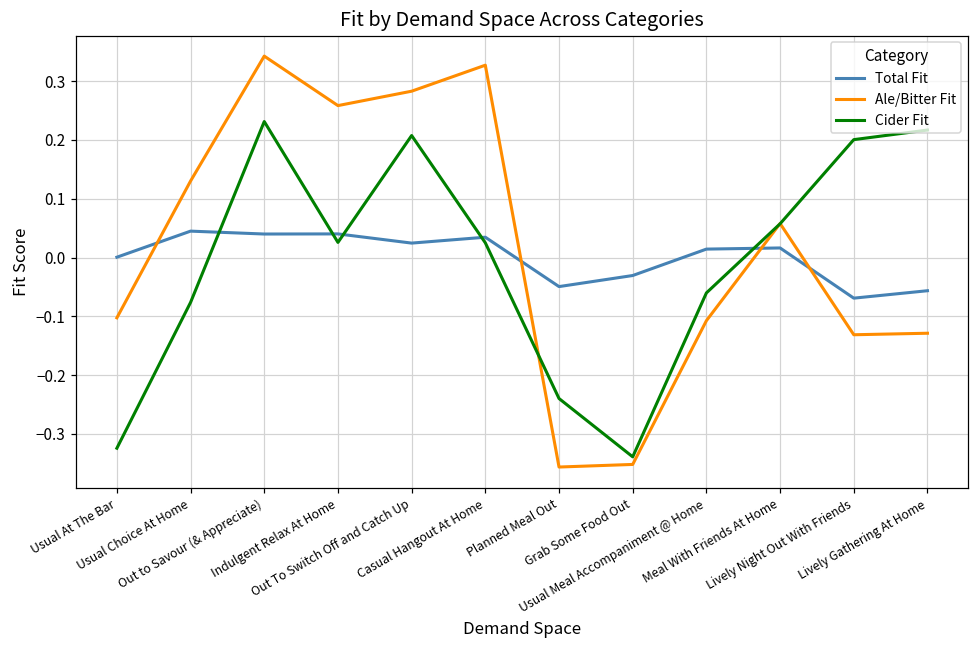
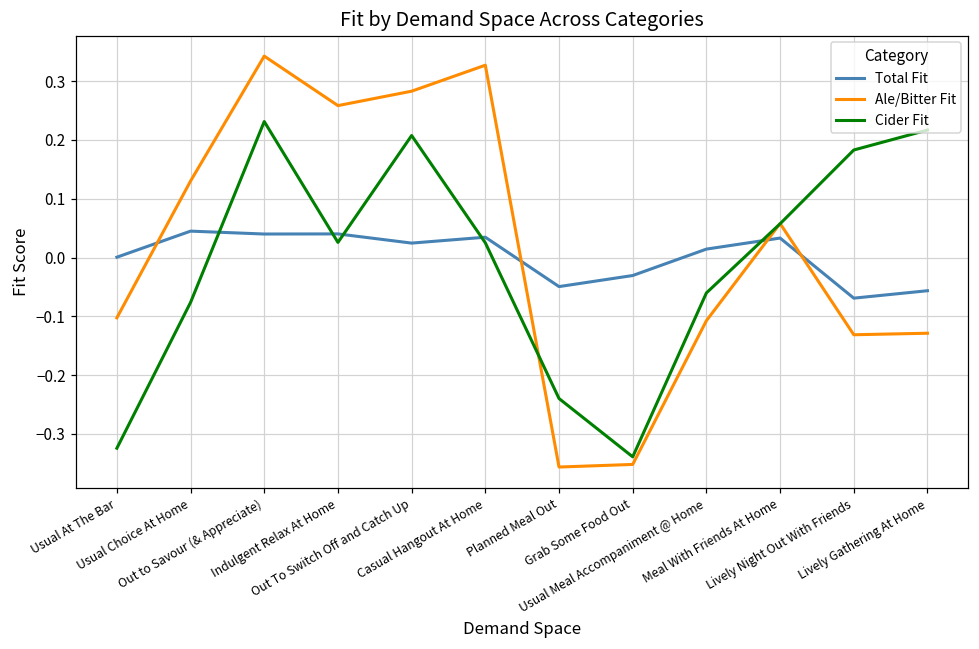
  {
    "Total Fit": {
      "Usual At The Bar": 0.00,
      "Usual Choice At Home": 0.04,
      "Out to Savour (& Appreciate)": 0.04,
      "Indulgent Relax At Home": 0.04,
      "Out To Switch Off and Catch Up": 0.02,
      "Casual Hangout At Home": 0.03,
      "Planned Meal Out": -0.05,
      "Grab Some Food Out": -0.03,
      "Usual Meal Accompaniment @ Home": 0.01,
-     "Meal With Friends At Home": 0.02,
+     "Meal With Friends At Home": 0.03,
      "Lively Night Out With Friends": -0.07,
      "Lively Gathering At Home": -0.06
    },
    "Ale/Bitter Fit": {
      "Usual At The Bar": -0.10,
      "Usual Choice At Home": 0.13,
      "Out to Savour (& Appreciate)": 0.34,
      "Indulgent Relax At Home": 0.26,
      "Out To Switch Off and Catch Up": 0.28,
      "Casual Hangout At Home": 0.33,
      "Planned Meal Out": -0.36,
      "Grab Some Food Out": -0.35,
      "Usual Meal Accompaniment @ Home": -0.11,
      "Lively Night Out With Friends": -0.13,
      "Lively Gathering At Home": -0.13
    },
    "Cider Fit": {
      "Usual At The Bar": -0.32,
      "Usual Choice At Home": -0.08,
      "Out to Savour (& Appreciate)": 0.23,
      "Indulgent Relax At Home": 0.03,
      "Out To Switch Off and Catch Up": 0.21,
      "Casual Hangout At Home": 0.02,
      "Planned Meal Out": -0.24,
      "Grab Some Food Out": -0.34,
      "Usual Meal Accompaniment @ Home": -0.06,
-     "Lively Night Out With Friends": 0.20
+     "Lively Night Out With Friends": 0.18
    }
  }
